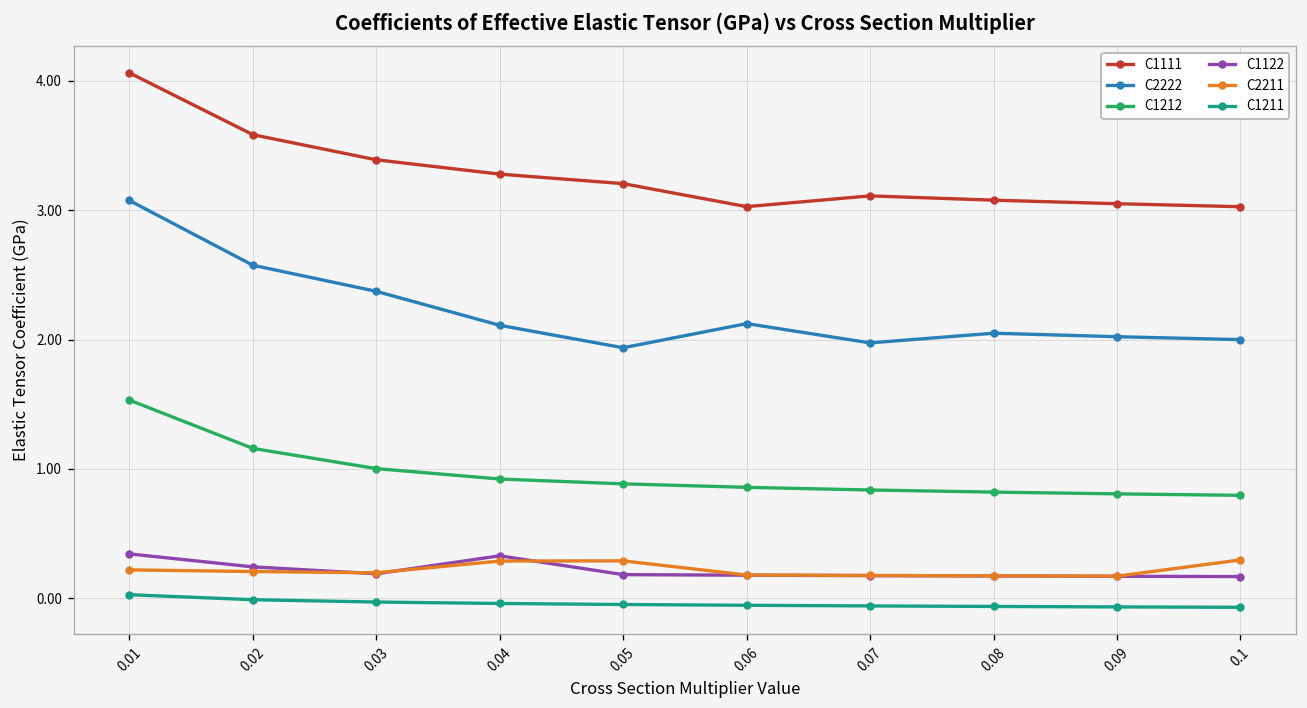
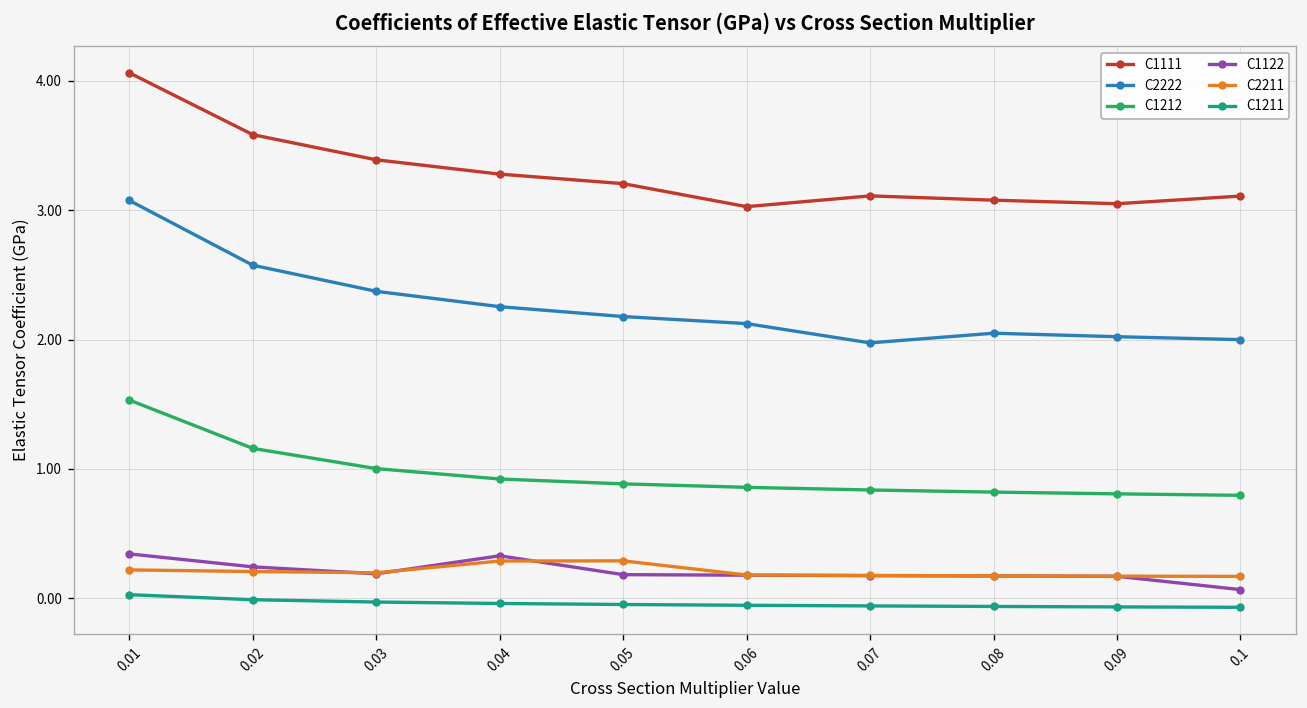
  {
    "C1111": {
      "0.01": 4.06,
      "0.02": 3.58,
      "0.03": 3.39,
      "0.04": 3.28,
      "0.05": 3.21,
      "0.06": 3.03,
      "0.07": 3.11,
      "0.08": 3.08,
      "0.09": 3.05,
-     "0.1": 3.03
+     "0.1": 3.11
    },
    "C2222": {
      "0.01": 3.08,
      "0.02": 2.57,
      "0.03": 2.37,
-     "0.04": 2.11,
-     "0.05": 1.94,
+     "0.04": 2.25,
+     "0.05": 2.18,
      "0.06": 2.12,
      "0.07": 1.97,
      "0.08": 2.05,
      "0.09": 2.02,
      "0.1": 2.00
    },
    "C1122": {
      "0.01": 0.34,
      "0.02": 0.24,
      "0.04": 0.33,
      "0.05": 0.18,
-     "0.1": 0.17
+     "0.1": 0.07
    },
    "C2211": {
      "0.01": 0.22,
      "0.02": 0.21,
      "0.04": 0.29,
      "0.05": 0.29,
-     "0.1": 0.29
+     "0.1": 0.17
    }
  }
